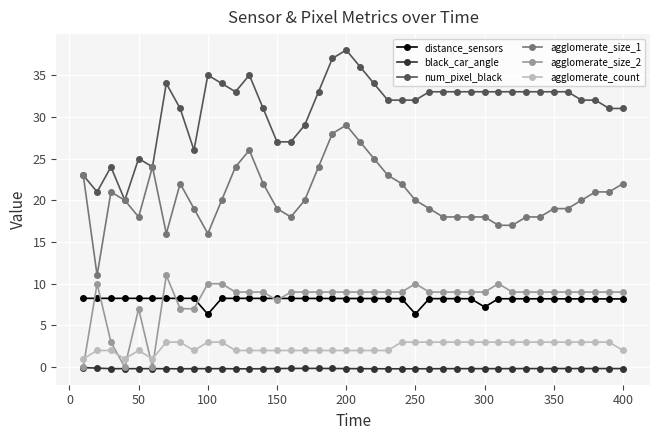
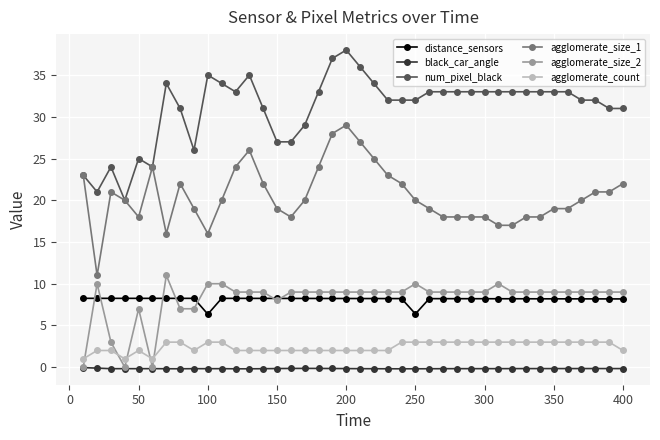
  {
    "distance_sensors": {
      "50": 8,
      "100": 6,
      "200": 8,
      "250": 6,
-     "300": 7,
+     "300": 8,
      "350": 8,
      "400": 8
    }
  }
